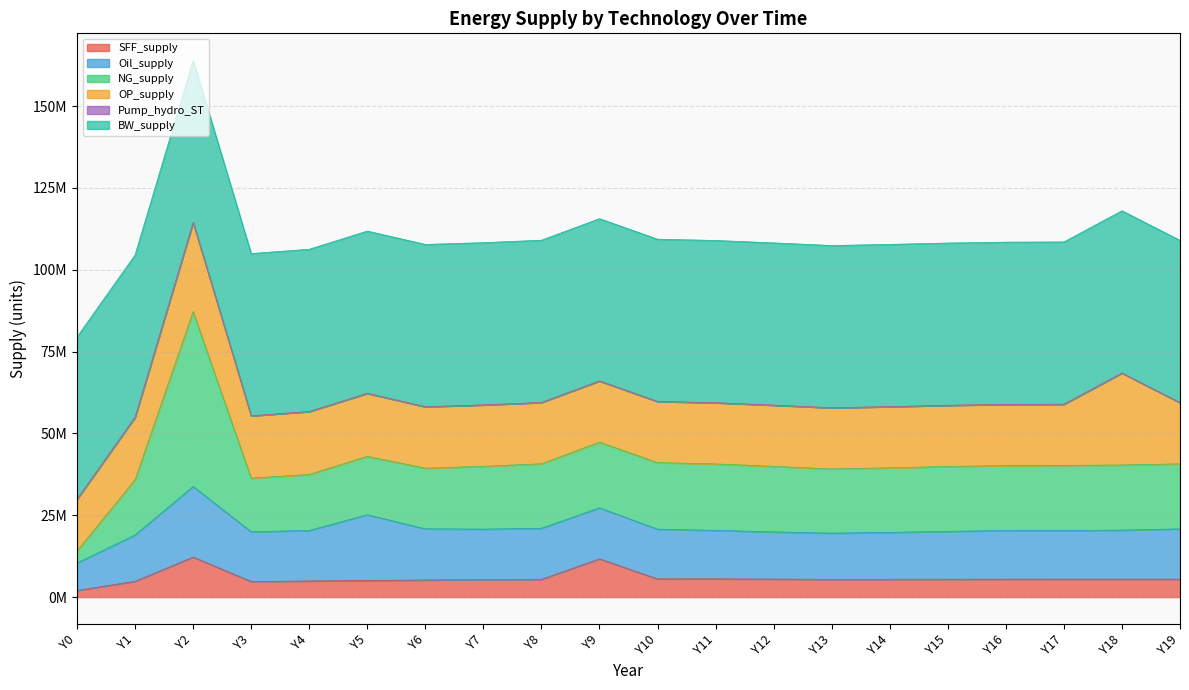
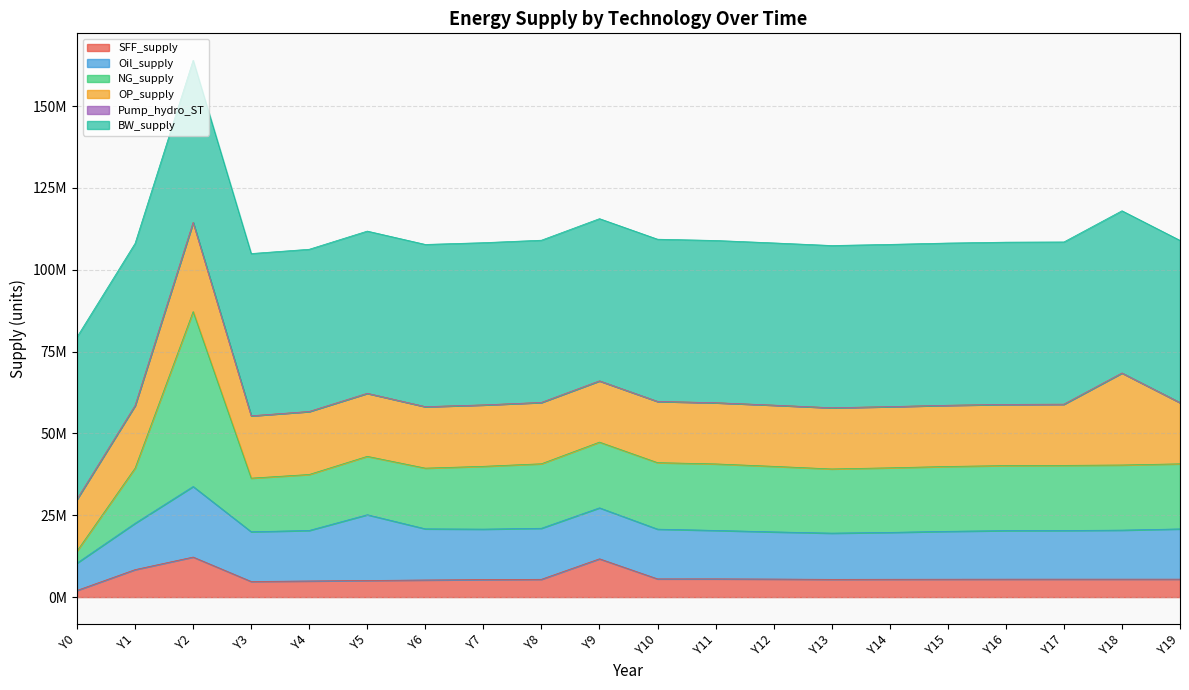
  {
    "SFF_supply": {
      "Y0": 2000000,
-     "Y1": 5000000,
+     "Y1": 8000000,
      "Y2": 12000000,
      "Y3": 5000000,
      "Y4": 5000000,
      "Y5": 5000000,
      "Y6": 5000000,
      "Y7": 5000000,
      "Y8": 5000000,
      "Y9": 12000000,
      "Y10": 6000000,
      "Y11": 6000000,
      "Y12": 6000000,
      "Y13": 5000000,
      "Y14": 5000000,
      "Y15": 5000000,
      "Y16": 5000000,
      "Y17": 5000000,
      "Y18": 5000000,
      "Y19": 5000000
    },
    "Oil_supply": {
      "Y0": 8000000,
      "Y1": 14000000,
      "Y2": 22000000,
      "Y3": 15000000,
      "Y4": 15000000,
      "Y5": 20000000,
      "Y6": 16000000,
      "Y7": 15000000,
      "Y8": 16000000,
      "Y9": 16000000,
      "Y10": 15000000,
      "Y11": 15000000,
      "Y12": 14000000,
      "Y13": 14000000,
      "Y14": 14000000,
      "Y15": 15000000,
      "Y16": 15000000,
      "Y17": 15000000,
      "Y18": 15000000,
      "Y19": 15000000
    }
  }
